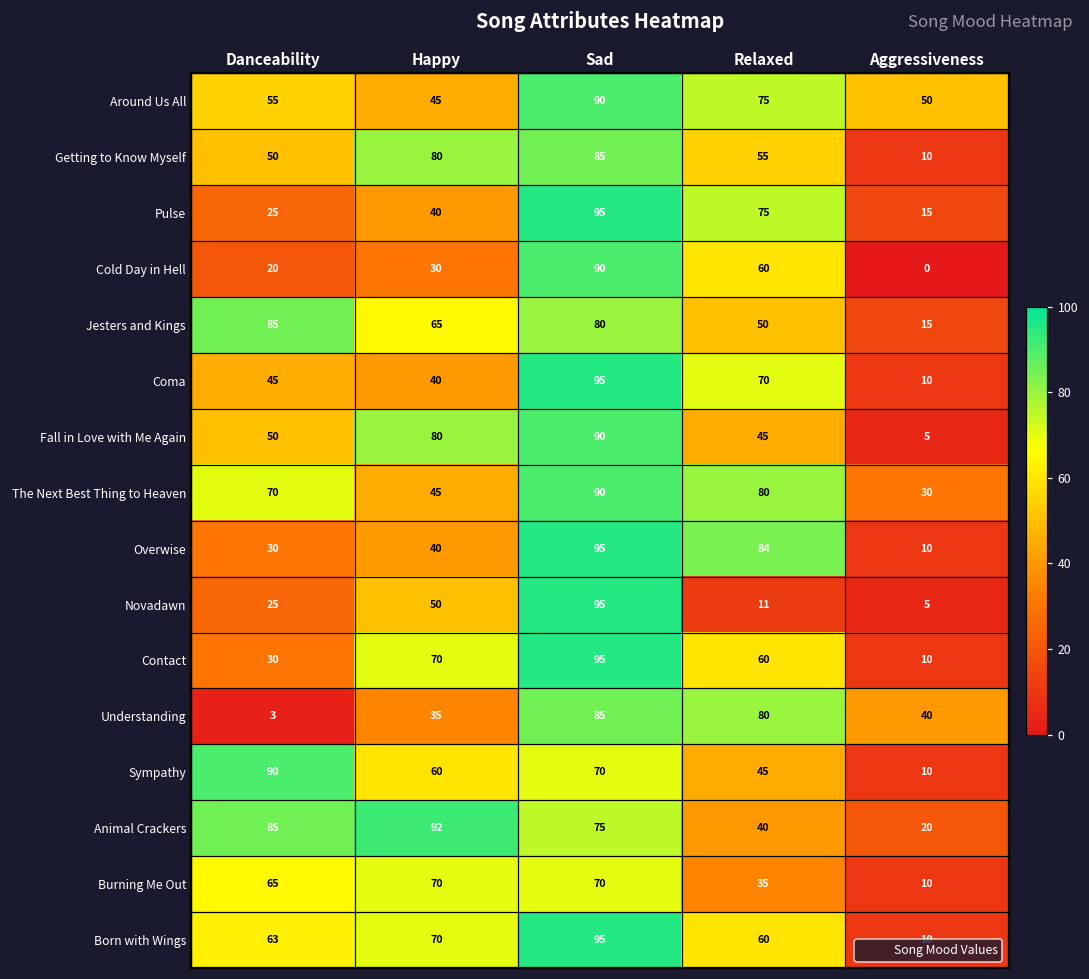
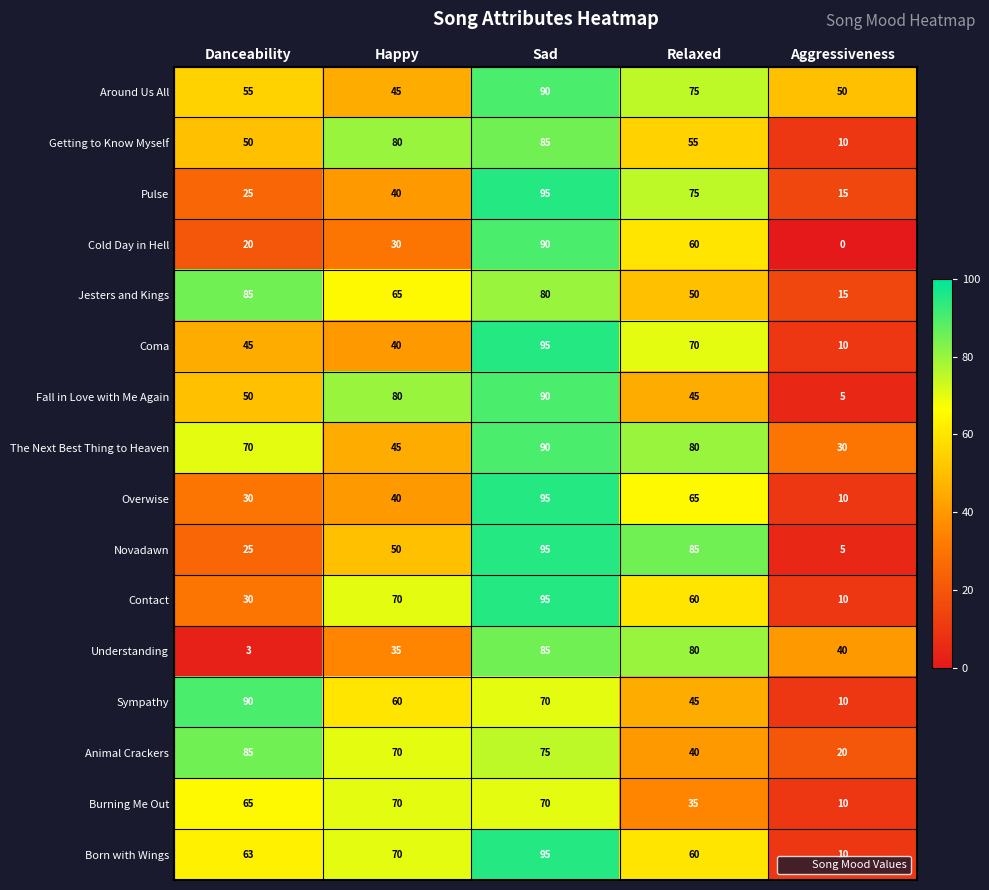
  {
    "Around Us All": {
      "Danceability": 55,
      "Happy": 45,
      "Sad": 90,
      "Relaxed": 75,
      "Aggressiveness": 50
    },
    "Getting to Know Myself": {
      "Danceability": 50,
      "Happy": 80,
      "Sad": 85,
      "Relaxed": 55,
      "Aggressiveness": 10
    },
    "Pulse": {
      "Danceability": 25,
      "Happy": 40,
      "Sad": 95,
      "Relaxed": 75,
      "Aggressiveness": 15
    },
    "Cold Day in Hell": {
      "Danceability": 20,
      "Happy": 30,
      "Sad": 90,
      "Relaxed": 60,
      "Aggressiveness": 0
    },
    "Jesters and Kings": {
      "Danceability": 85,
      "Happy": 65,
      "Sad": 80,
      "Relaxed": 50,
      "Aggressiveness": 15
    },
    "Coma": {
      "Danceability": 45,
      "Happy": 40,
      "Sad": 95,
      "Relaxed": 70,
      "Aggressiveness": 10
    },
    "Fall in Love with Me Again": {
      "Danceability": 50,
      "Happy": 80,
      "Sad": 90,
      "Relaxed": 45,
      "Aggressiveness": 5
    },
    "The Next Best Thing to Heaven": {
      "Danceability": 70,
      "Happy": 45,
      "Sad": 90,
      "Relaxed": 80,
      "Aggressiveness": 30
    },
    "Overwise": {
      "Danceability": 30,
      "Happy": 40,
      "Sad": 95,
-     "Relaxed": 84,
+     "Relaxed": 65,
      "Aggressiveness": 10
    },
    "Novadawn": {
      "Danceability": 25,
      "Happy": 50,
      "Sad": 95,
-     "Relaxed": 11,
+     "Relaxed": 85,
      "Aggressiveness": 5
    },
    "Contact": {
      "Danceability": 30,
      "Happy": 70,
      "Sad": 95,
      "Relaxed": 60,
      "Aggressiveness": 10
    },
    "Understanding": {
      "Danceability": 3,
      "Happy": 35,
      "Sad": 85,
      "Relaxed": 80,
      "Aggressiveness": 40
    },
    "Sympathy": {
      "Danceability": 90,
      "Happy": 60,
      "Sad": 70,
      "Relaxed": 45,
      "Aggressiveness": 10
    },
    "Animal Crackers": {
      "Danceability": 85,
-     "Happy": 92,
+     "Happy": 70,
      "Sad": 75,
      "Relaxed": 40,
      "Aggressiveness": 20
    },
    "Burning Me Out": {
      "Danceability": 65,
      "Happy": 70,
      "Sad": 70,
      "Relaxed": 35,
      "Aggressiveness": 10
    },
    "Born with Wings": {
      "Danceability": 63,
      "Happy": 70,
      "Sad": 95,
      "Relaxed": 60
    }
  }
